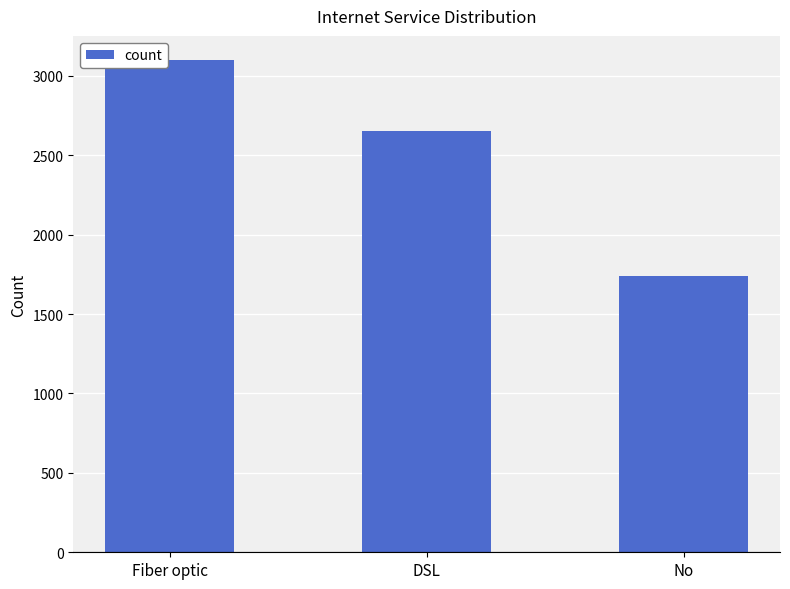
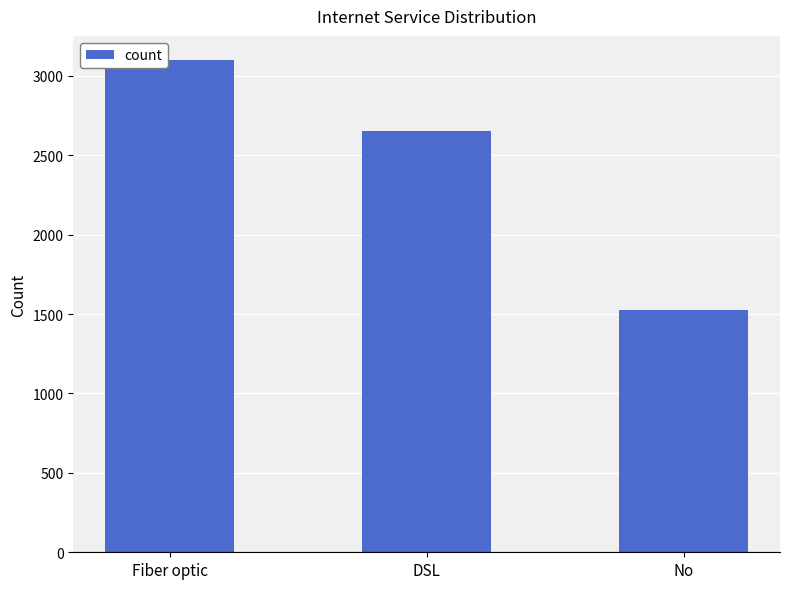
  {
    "Fiber optic": 3100,
    "DSL": 2650,
-   "No": 1740
+   "No": 1530
  }
